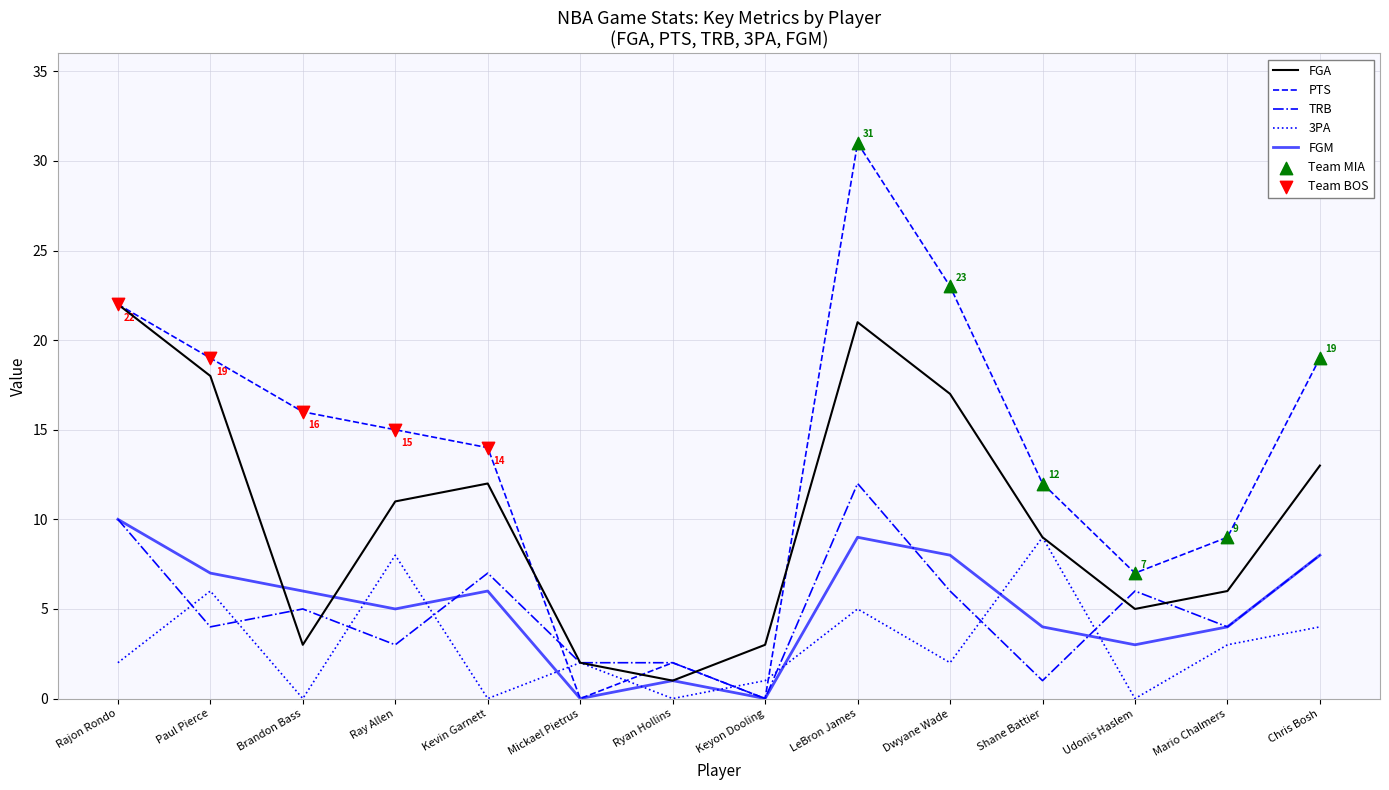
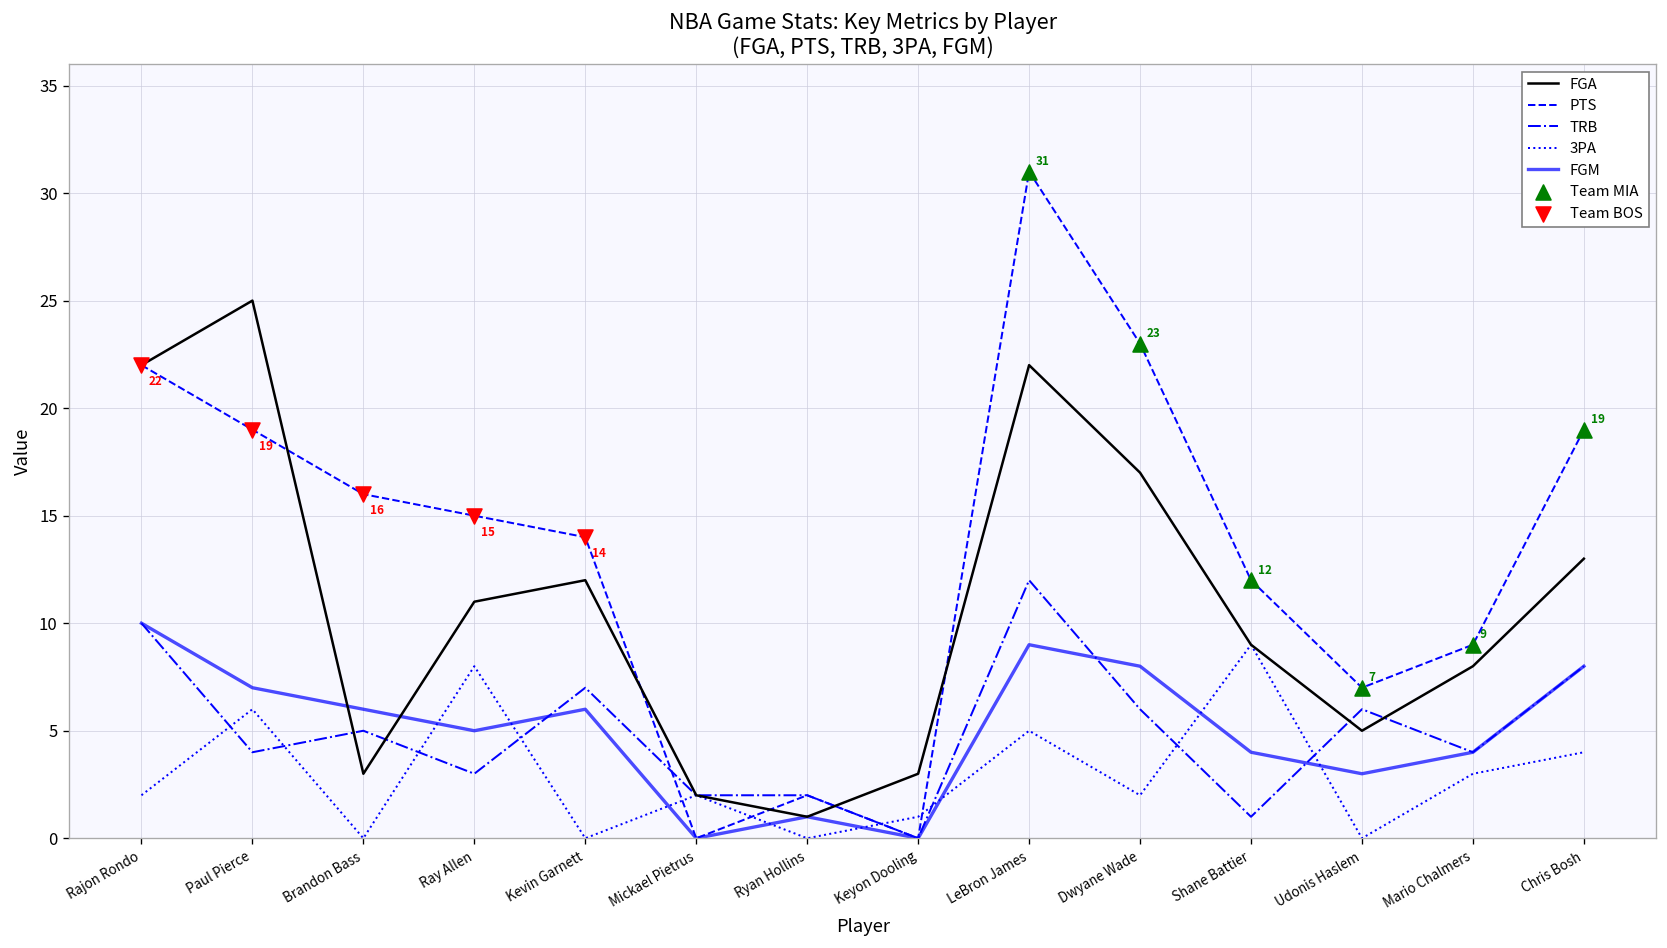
  {
    "FGA": {
-     "Paul Pierce": 18,
+     "Paul Pierce": 25,
      "Brandon Bass": 3,
      "Ray Allen": 11,
      "Kevin Garnett": 12,
      "Keyon Dooling": 3,
-     "LeBron James": 21,
+     "LeBron James": 22,
      "Dwyane Wade": 17,
      "Udonis Haslem": 5,
-     "Mario Chalmers": 6,
+     "Mario Chalmers": 8,
      "Chris Bosh": 13
    }
  }
